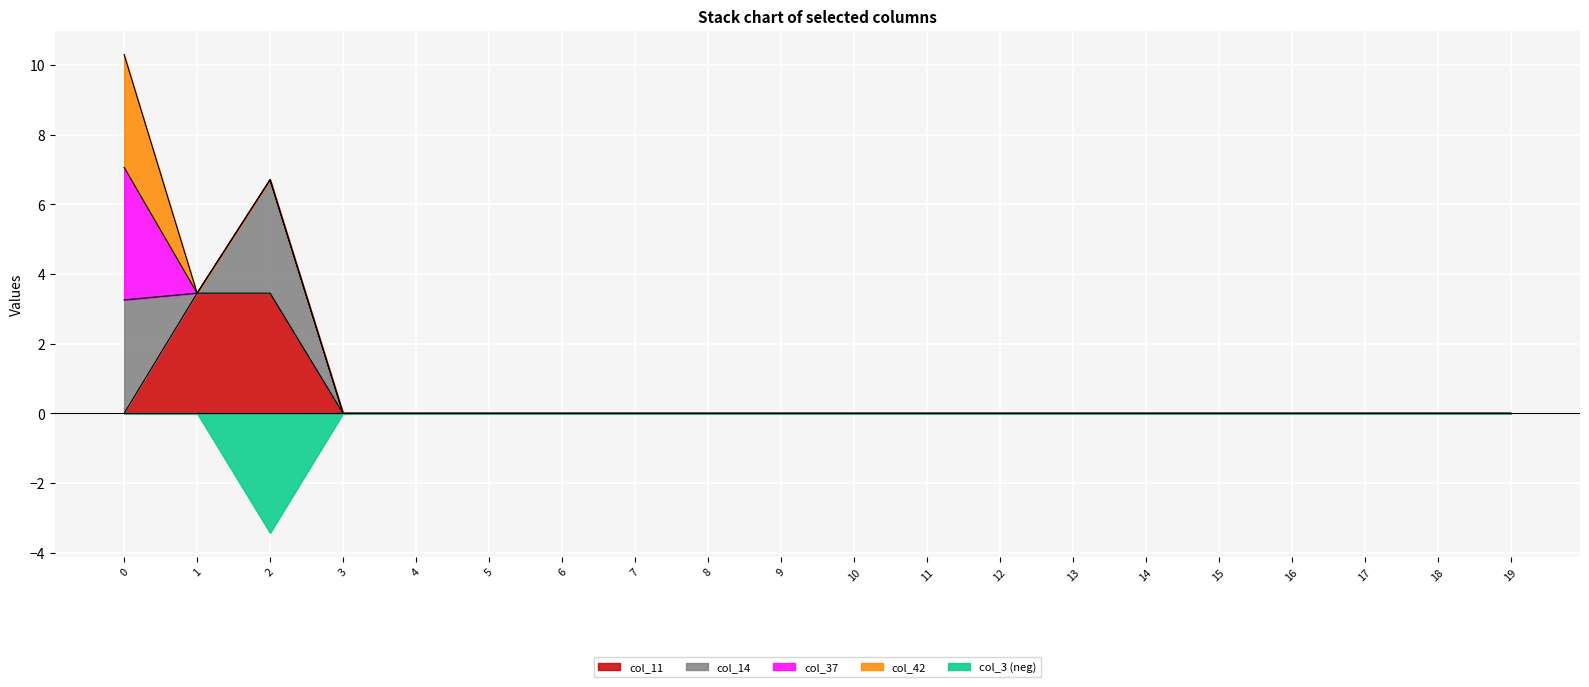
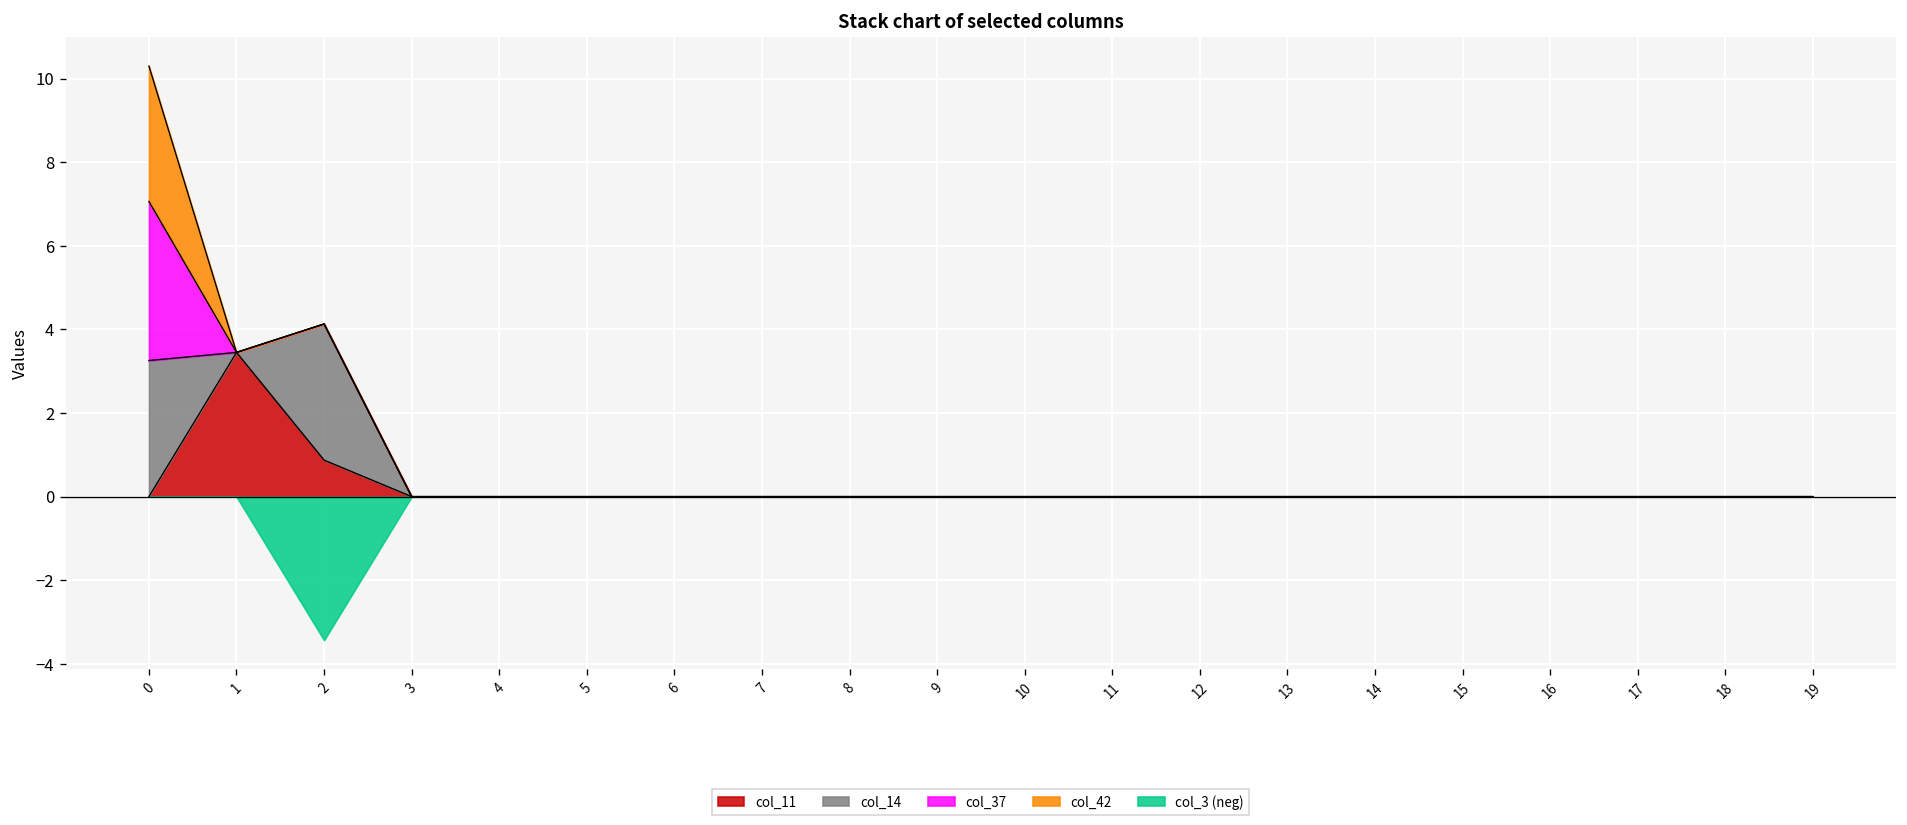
  {
    "col_11": {
-     "2": 3.5
+     "2": 0.9
    },
    "col_14": {
      "0": 3.3
    },
    "col_37": {
      "0": 3.8
    },
    "col_42": {
      "0": 3.2
    }
  }
